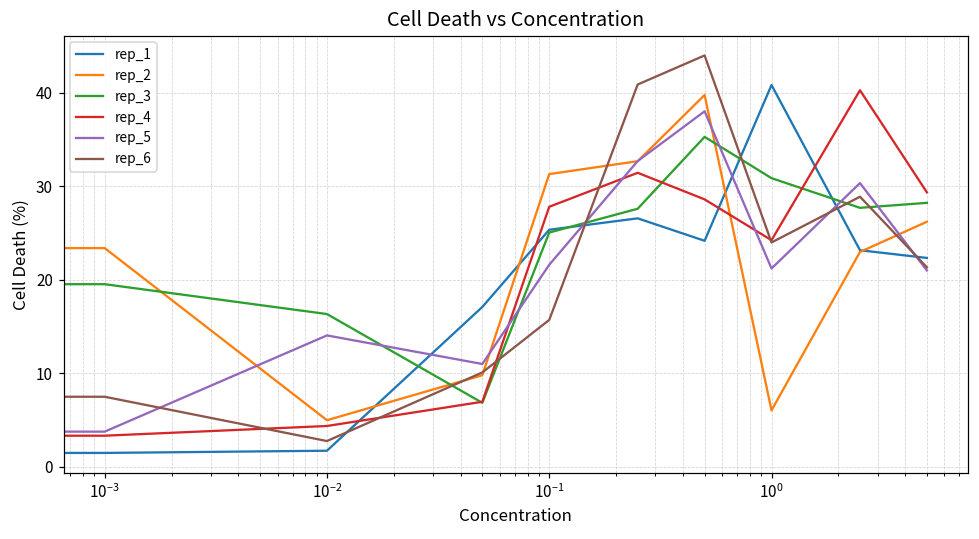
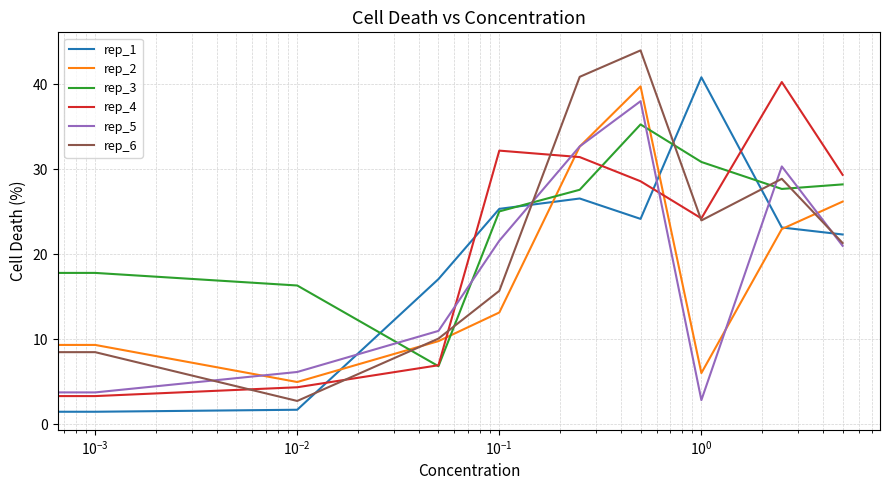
  {
    "rep_1": {
      "10^-3": 1,
      "10^-2": 2,
      "10^0": 41
    },
    "rep_2": {
-     "10^-3": 23,
+     "10^-3": 9,
      "10^-2": 5,
-     "10^-1": 31,
+     "10^-1": 13,
      "10^0": 6
    },
    "rep_3": {
-     "10^-3": 20,
+     "10^-3": 18,
      "10^-2": 16,
      "10^0": 31
    },
    "rep_4": {
      "10^-3": 3,
      "10^-2": 4,
-     "10^-1": 28
+     "10^-1": 32
    },
    "rep_5": {
      "10^-3": 4,
-     "10^-2": 14,
+     "10^-2": 6,
      "10^-1": 22,
-     "10^0": 21
+     "10^0": 3
    },
    "rep_6": {
-     "10^-3": 7,
+     "10^-3": 8,
      "10^-2": 3,
      "10^-1": 16
    }
  }
